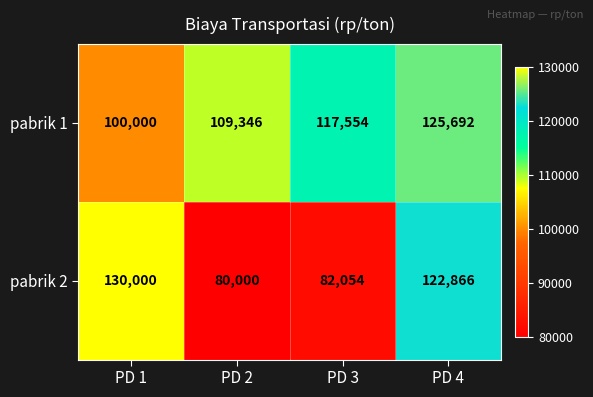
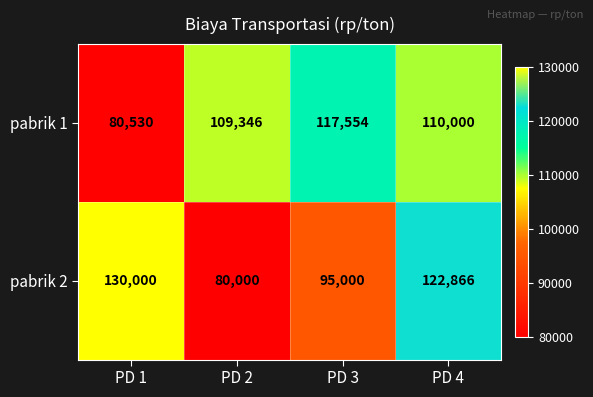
  {
    "pabrik 1": {
-     "PD 1": "100,000",
+     "PD 1": "80,530",
      "PD 2": "109,346",
      "PD 3": "117,554",
-     "PD 4": "125,692"
+     "PD 4": "110,000"
    },
    "pabrik 2": {
      "PD 1": "130,000",
      "PD 2": "80,000",
-     "PD 3": "82,054",
+     "PD 3": "95,000",
      "PD 4": "122,866"
    }
  }
